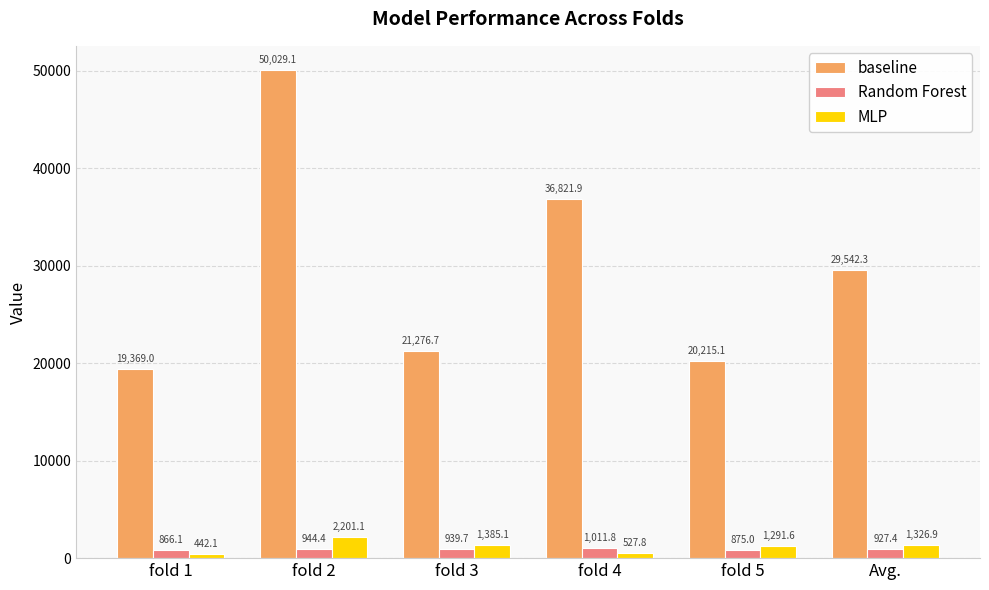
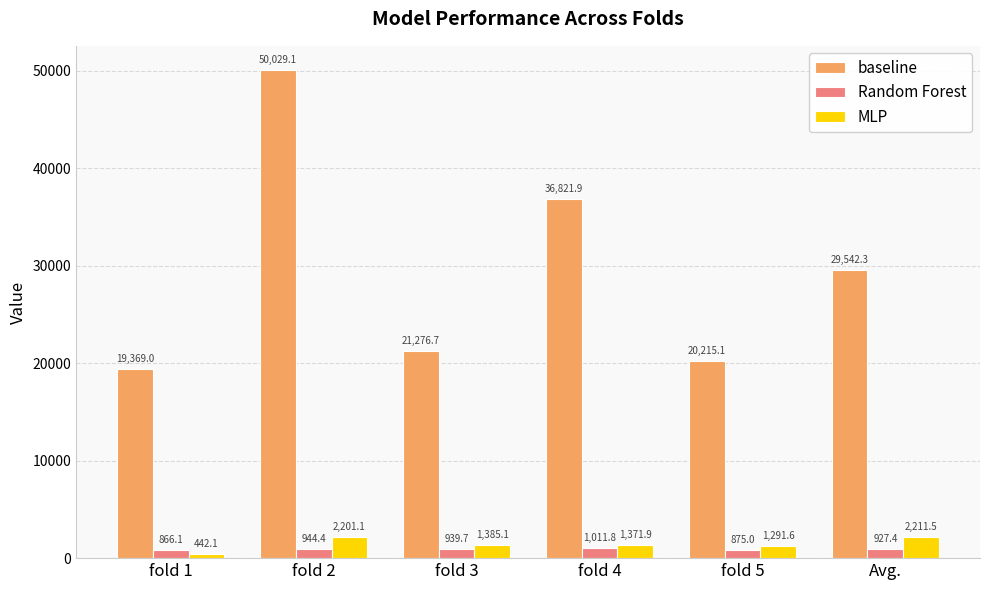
  {
    "MLP": {
      "fold 1": "442.1",
      "fold 2": "2,201.1",
      "fold 3": "1,385.1",
-     "fold 4": "527.8",
+     "fold 4": "1,371.9",
      "fold 5": "1,291.6",
-     "Avg.": "1,326.9"
+     "Avg.": "2,211.5"
    }
  }
